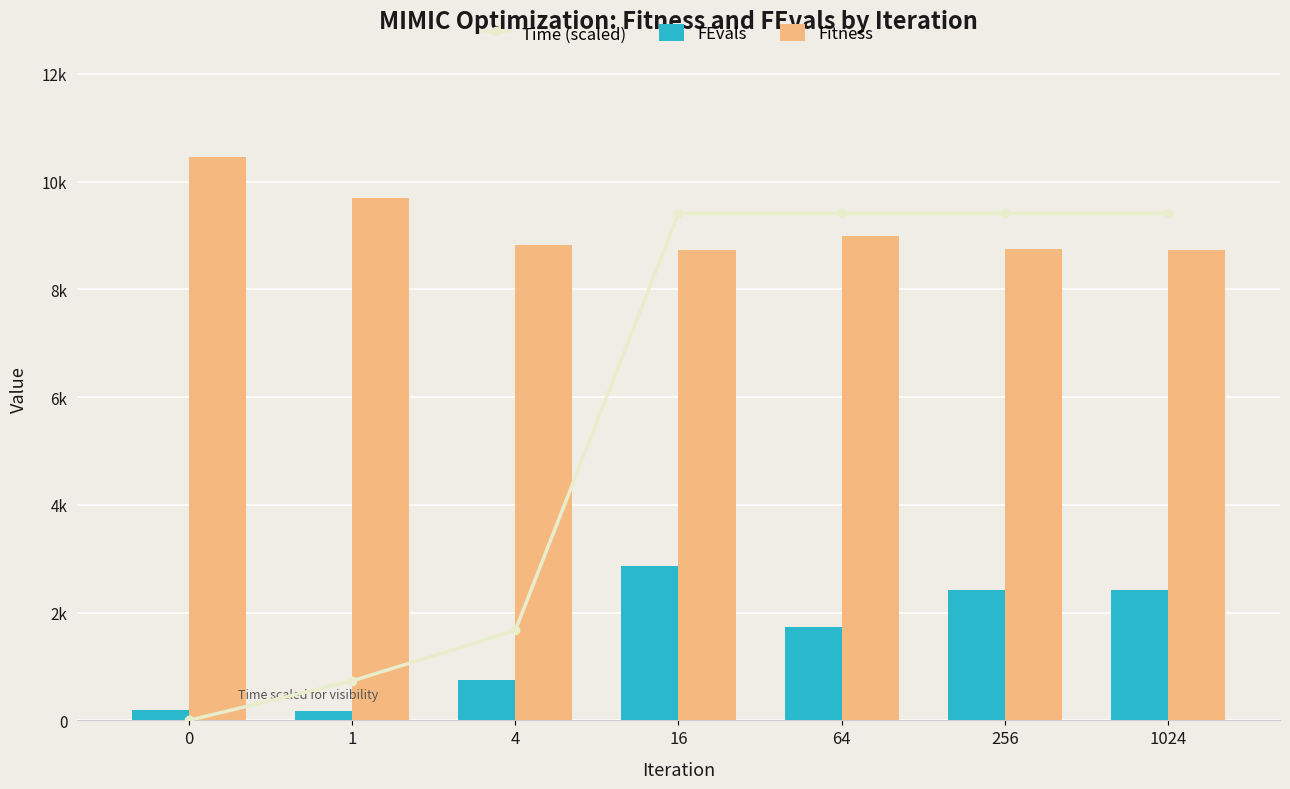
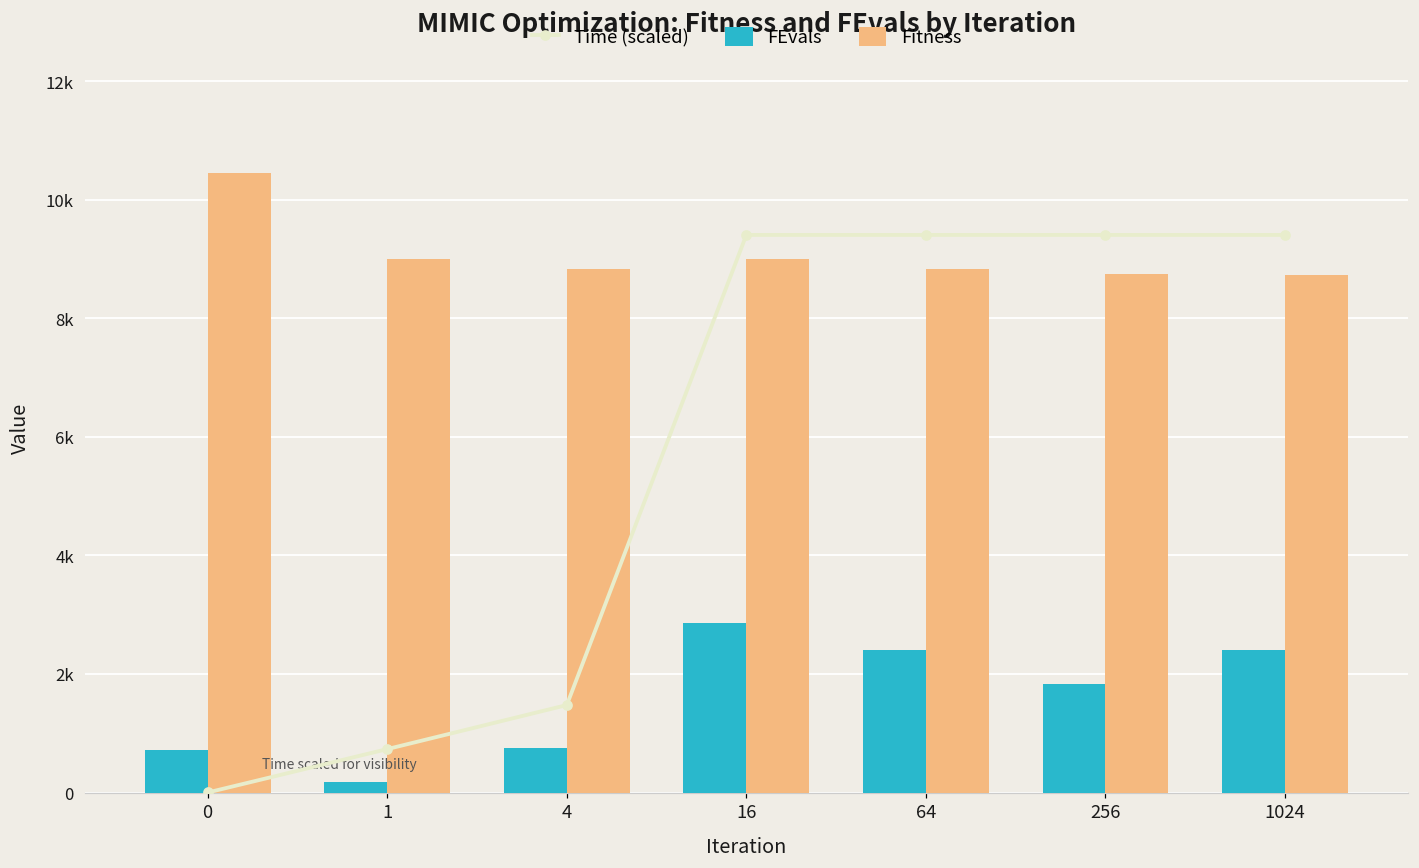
  {
    "FEvals": {
-     "0": 200,
+     "0": 700,
      "1": 200,
      "4": 800,
      "16": 2900,
-     "64": 1700,
-     "256": 2400,
+     "64": 2400,
+     "256": 1800,
      "1024": 2400
    },
    "Time (scaled)": {
      "0": 0,
      "1": 700,
-     "4": 1700,
+     "4": 1500,
      "16": 9400,
      "64": 9400,
      "256": 9400,
      "1024": 9400
    },
    "Fitness": {
      "0": 10500,
-     "1": 9700,
+     "1": 9000,
      "4": 8800,
-     "16": 8700,
-     "64": 9000,
+     "16": 9000,
+     "64": 8800,
      "256": 8700,
      "1024": 8700
    }
  }
